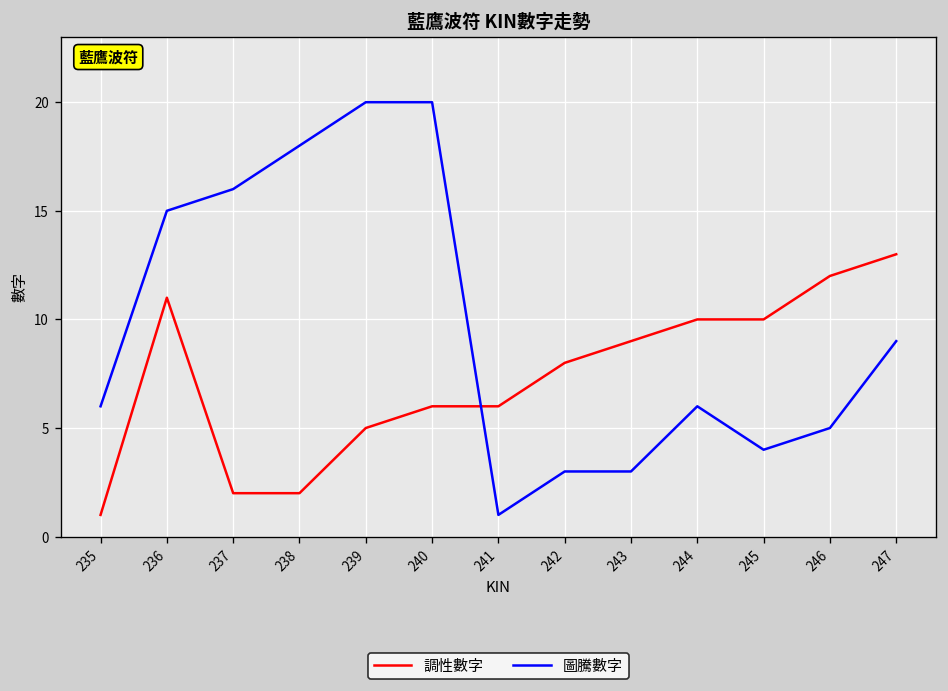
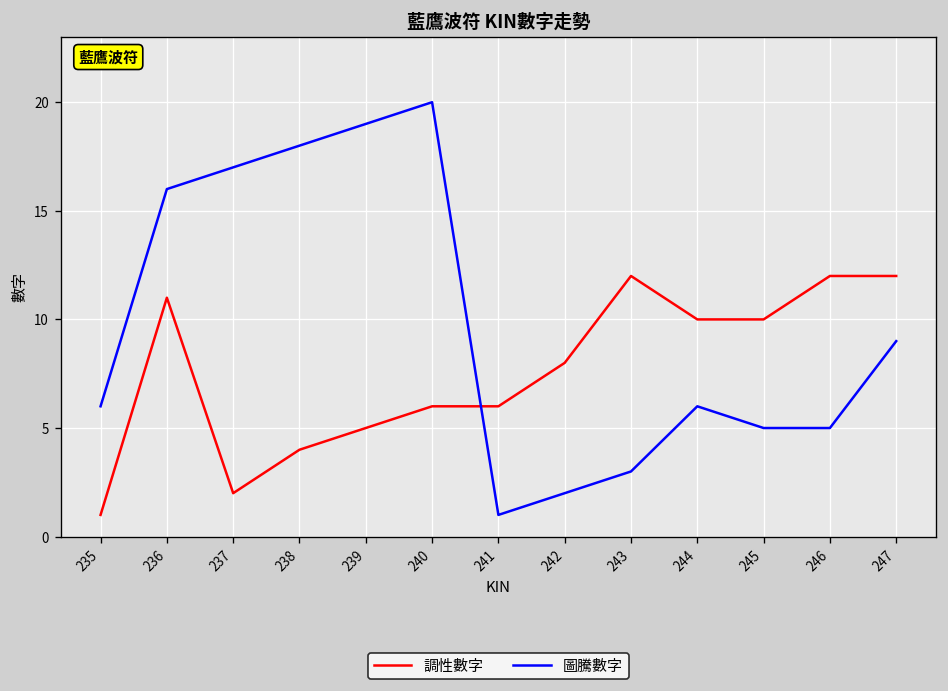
  {
    "調性數字": {
      "235": 1,
      "236": 11,
      "237": 2,
-     "238": 2,
+     "238": 4,
      "239": 5,
      "240": 6,
      "241": 6,
      "242": 8,
-     "243": 9,
+     "243": 12,
      "244": 10,
      "245": 10,
      "246": 12,
-     "247": 13
+     "247": 12
    },
    "圖騰數字": {
      "235": 6,
-     "236": 15,
-     "237": 16,
+     "236": 16,
+     "237": 17,
      "238": 18,
-     "239": 20,
+     "239": 19,
      "240": 20,
      "241": 1,
-     "242": 3,
+     "242": 2,
      "243": 3,
      "244": 6,
-     "245": 4,
+     "245": 5,
      "246": 5,
      "247": 9
    }
  }
